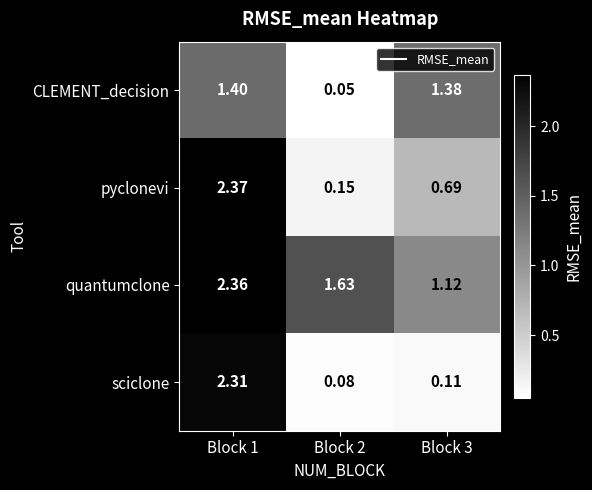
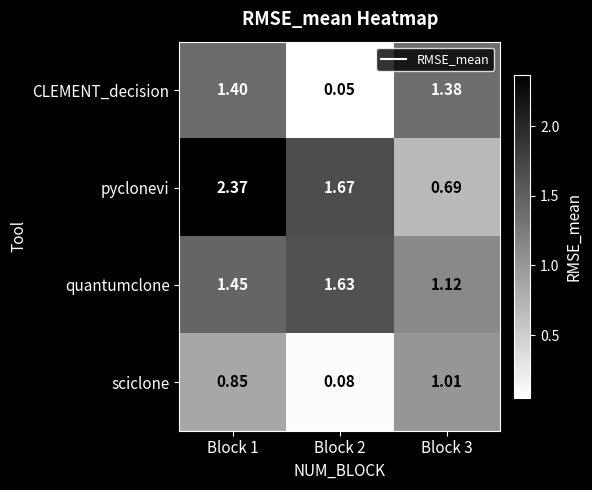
  {
    "CLEMENT_decision": {
      "Block 1": 1.40,
      "Block 2": 0.05,
      "Block 3": 1.38
    },
    "pyclonevi": {
      "Block 1": 2.37,
-     "Block 2": 0.15,
+     "Block 2": 1.67,
      "Block 3": 0.69
    },
    "quantumclone": {
-     "Block 1": 2.36,
+     "Block 1": 1.45,
      "Block 2": 1.63,
      "Block 3": 1.12
    },
    "sciclone": {
-     "Block 1": 2.31,
+     "Block 1": 0.85,
      "Block 2": 0.08,
-     "Block 3": 0.11
+     "Block 3": 1.01
    }
  }
